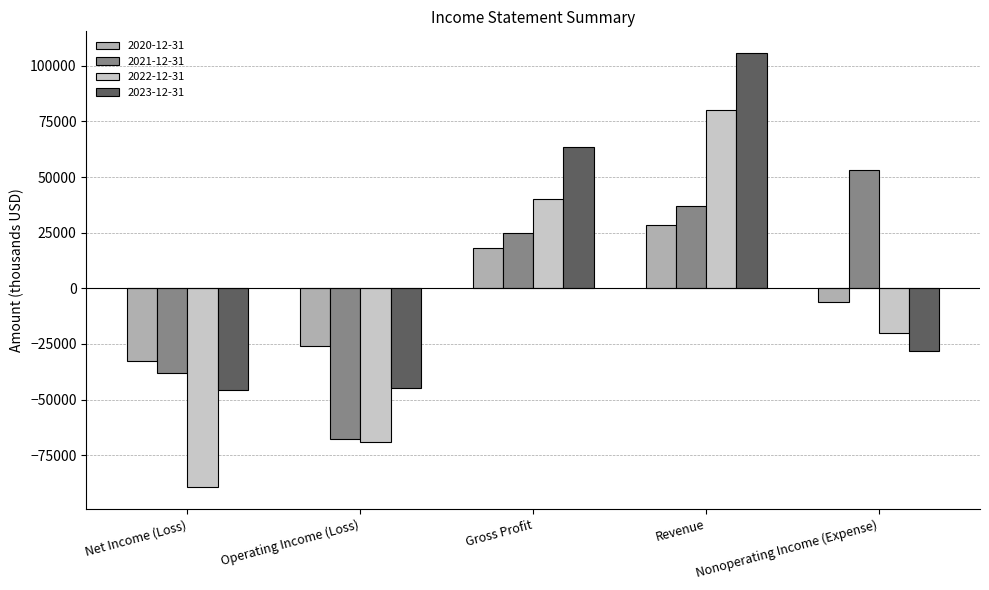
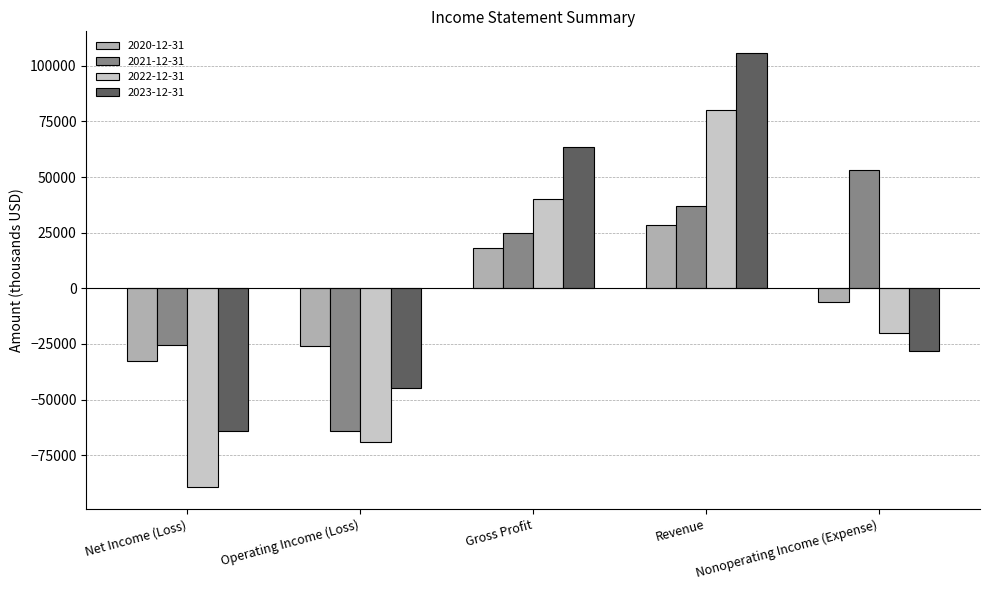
  {
    "2021-12-31": {
-     "Net Income (Loss)": -38000,
-     "Operating Income (Loss)": -68000,
+     "Net Income (Loss)": -26000,
+     "Operating Income (Loss)": -64000,
      "Gross Profit": 25000,
      "Revenue": 37000,
      "Nonoperating Income (Expense)": 53000
    },
    "2023-12-31": {
-     "Net Income (Loss)": -46000,
+     "Net Income (Loss)": -64000,
      "Operating Income (Loss)": -45000,
      "Gross Profit": 63000,
      "Revenue": 106000,
      "Nonoperating Income (Expense)": -28000
    }
  }
